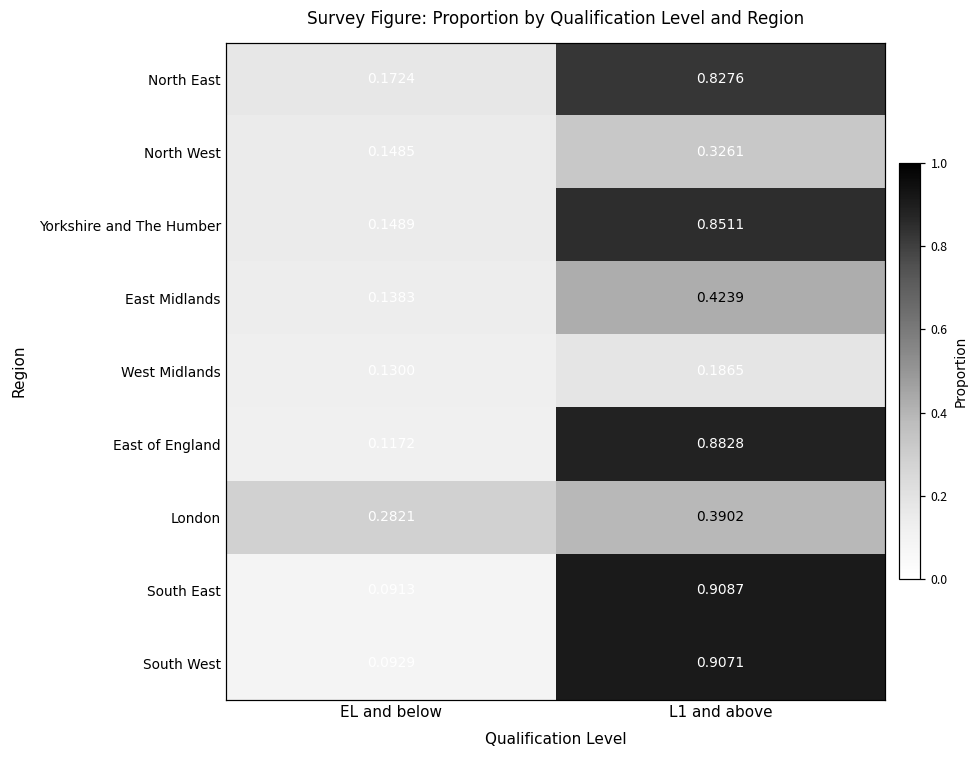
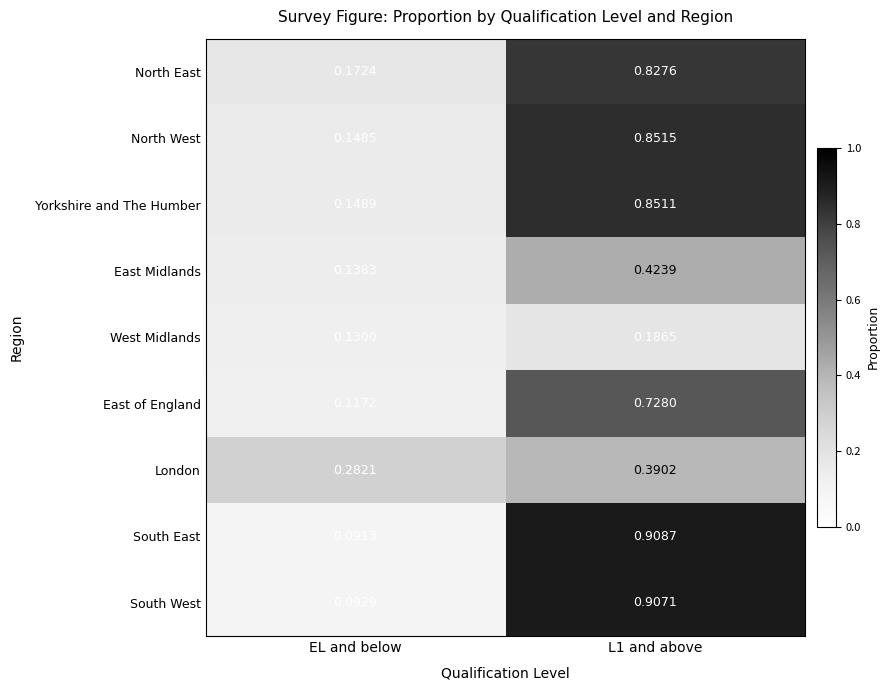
  {
    "North East": {
      "L1 and above": 0.8276
    },
    "North West": {
-     "L1 and above": 0.3261
+     "L1 and above": 0.8515
    },
    "Yorkshire and The Humber": {
      "L1 and above": 0.8511
    },
    "East Midlands": {
      "L1 and above": 0.4239
    },
    "East of England": {
-     "L1 and above": 0.8828
+     "L1 and above": 0.7280
    },
    "London": {
      "L1 and above": 0.3902
    },
    "South East": {
      "L1 and above": 0.9087
    },
    "South West": {
      "L1 and above": 0.9071
    }
  }
